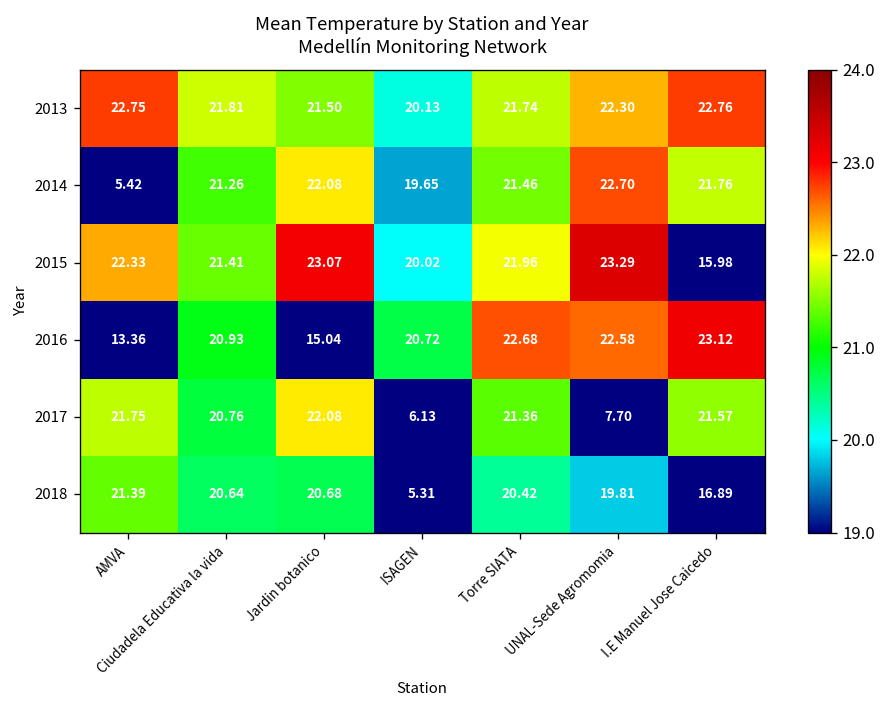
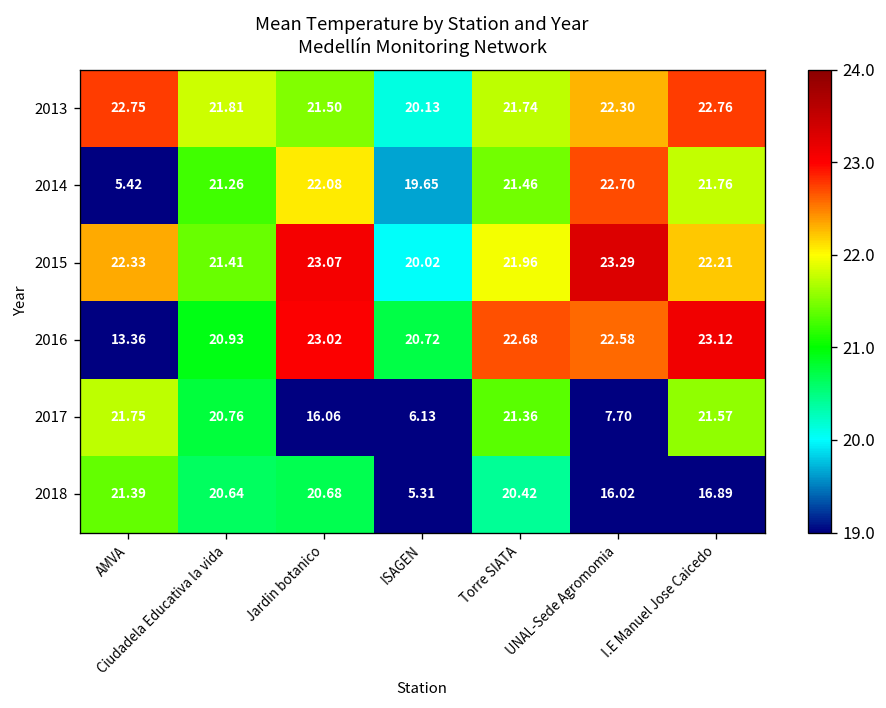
  {
    "2013": {
      "AMVA": 22.75,
      "Ciudadela Educativa la vida": 21.81,
      "Jardin botanico": 21.50,
      "ISAGEN": 20.13,
      "Torre SIATA": 21.74,
      "UNAL-Sede Agromomia": 22.30,
      "I.E Manuel Jose Caicedo": 22.76
    },
    "2014": {
      "AMVA": 5.42,
      "Ciudadela Educativa la vida": 21.26,
      "Jardin botanico": 22.08,
      "ISAGEN": 19.65,
      "Torre SIATA": 21.46,
      "UNAL-Sede Agromomia": 22.70,
      "I.E Manuel Jose Caicedo": 21.76
    },
    "2015": {
      "AMVA": 22.33,
      "Ciudadela Educativa la vida": 21.41,
      "Jardin botanico": 23.07,
      "ISAGEN": 20.02,
      "Torre SIATA": 21.96,
      "UNAL-Sede Agromomia": 23.29,
-     "I.E Manuel Jose Caicedo": 15.98
+     "I.E Manuel Jose Caicedo": 22.21
    },
    "2016": {
      "AMVA": 13.36,
      "Ciudadela Educativa la vida": 20.93,
-     "Jardin botanico": 15.04,
+     "Jardin botanico": 23.02,
      "ISAGEN": 20.72,
      "Torre SIATA": 22.68,
      "UNAL-Sede Agromomia": 22.58,
      "I.E Manuel Jose Caicedo": 23.12
    },
    "2017": {
      "AMVA": 21.75,
      "Ciudadela Educativa la vida": 20.76,
-     "Jardin botanico": 22.08,
+     "Jardin botanico": 16.06,
      "ISAGEN": 6.13,
      "Torre SIATA": 21.36,
      "UNAL-Sede Agromomia": 7.70,
      "I.E Manuel Jose Caicedo": 21.57
    },
    "2018": {
      "AMVA": 21.39,
      "Ciudadela Educativa la vida": 20.64,
      "Jardin botanico": 20.68,
      "ISAGEN": 5.31,
      "Torre SIATA": 20.42,
-     "UNAL-Sede Agromomia": 19.81,
+     "UNAL-Sede Agromomia": 16.02,
      "I.E Manuel Jose Caicedo": 16.89
    }
  }
